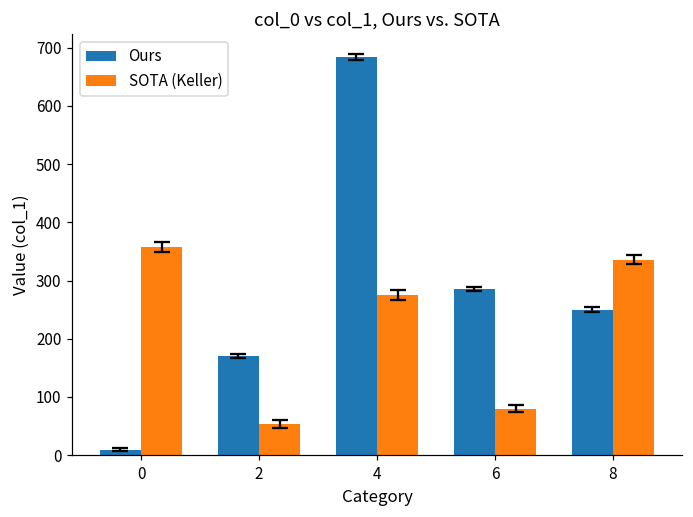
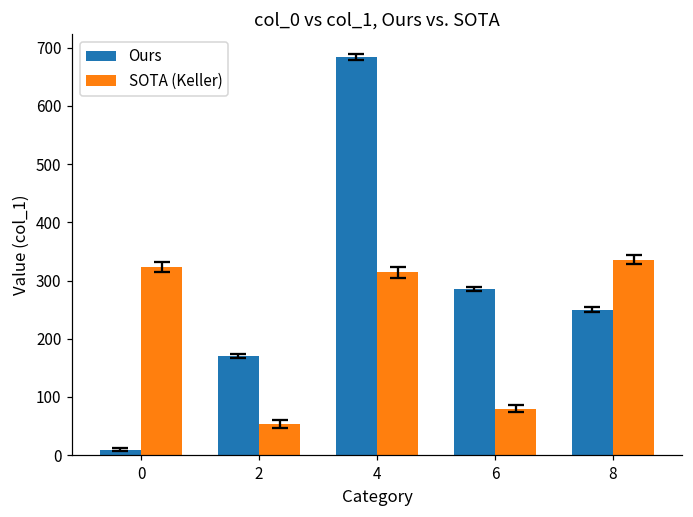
  {
    "SOTA (Keller)": {
-     "0": 360,
+     "0": 320,
      "2": 50,
-     "4": 280,
+     "4": 310,
      "6": 80,
      "8": 340
    }
  }
